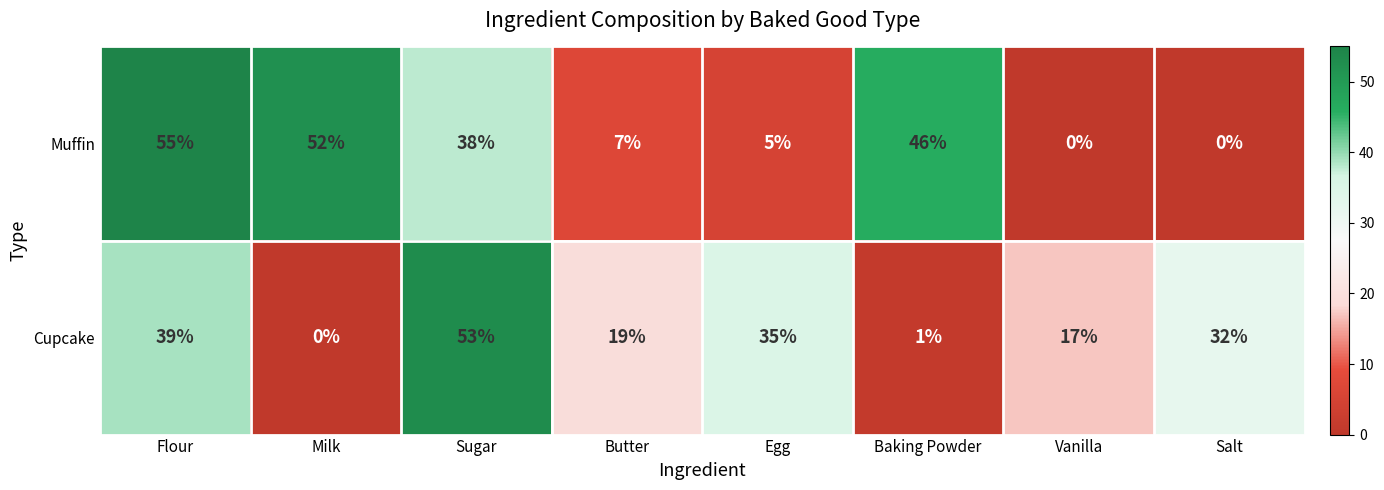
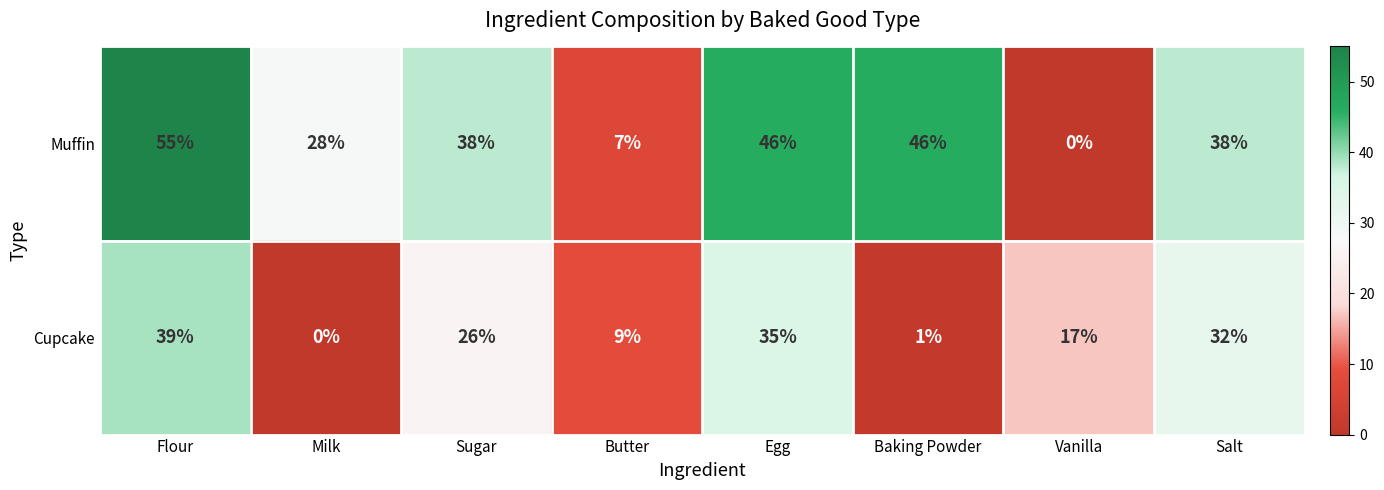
  {
    "Muffin": {
      "Flour": "55%",
-     "Milk": "52%",
+     "Milk": "28%",
      "Sugar": "38%",
      "Butter": "7%",
-     "Egg": "5%",
+     "Egg": "46%",
      "Baking Powder": "46%",
      "Vanilla": "0%",
-     "Salt": "0%"
+     "Salt": "38%"
    },
    "Cupcake": {
      "Flour": "39%",
      "Milk": "0%",
-     "Sugar": "53%",
-     "Butter": "19%",
+     "Sugar": "26%",
+     "Butter": "9%",
      "Egg": "35%",
      "Baking Powder": "1%",
      "Vanilla": "17%",
      "Salt": "32%"
    }
  }
